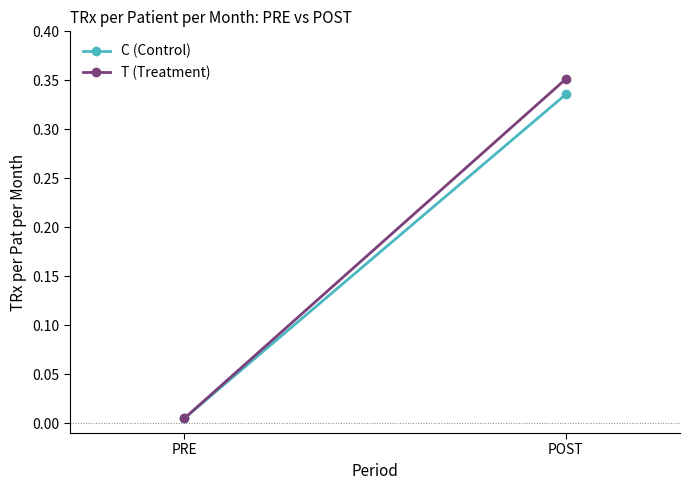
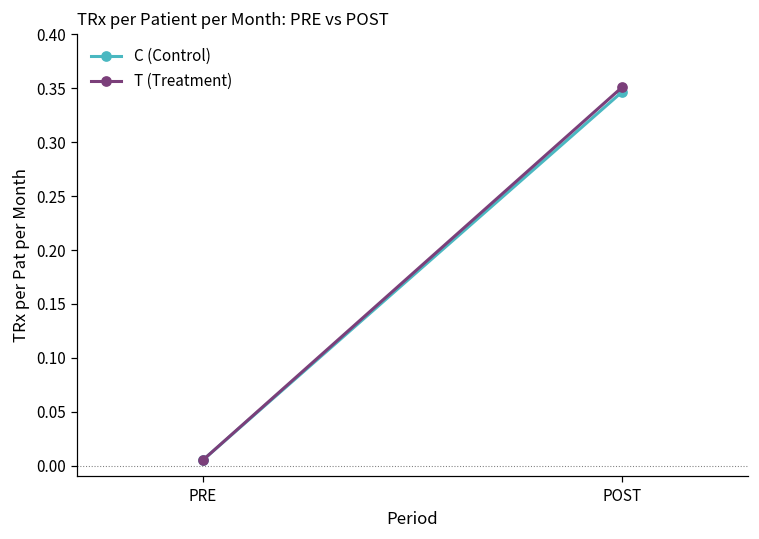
  {
    "C (Control)": {
-     "POST": 0.34
+     "POST": 0.35
    },
    "T (Treatment)": {
      "POST": 0.35
    }
  }
